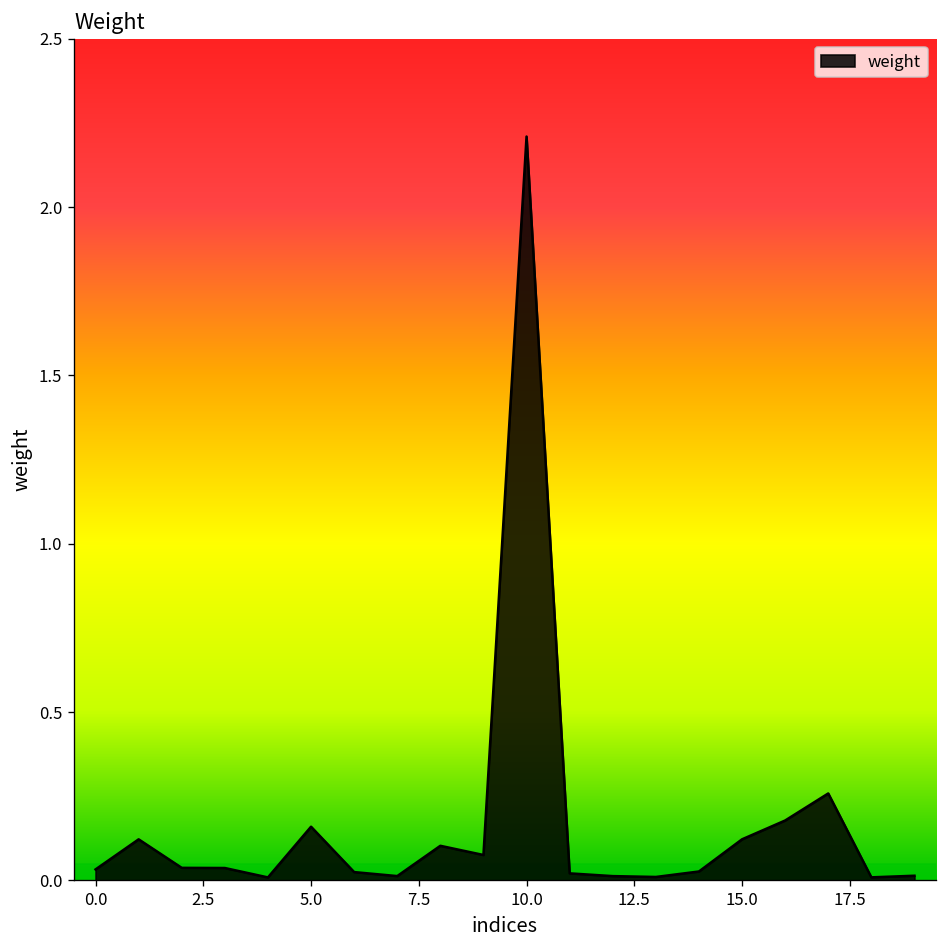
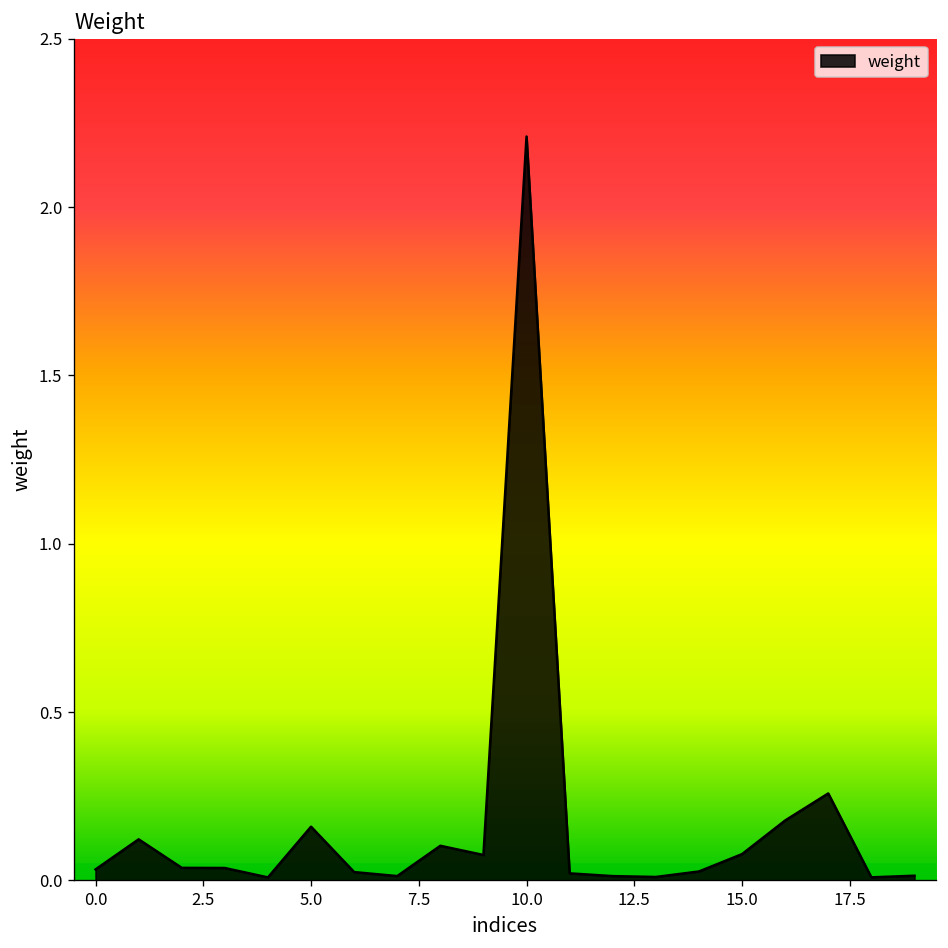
  {
    "5.0": 0.16,
    "10.0": 2.21,
-   "15.0": 0.12
+   "15.0": 0.08
  }
